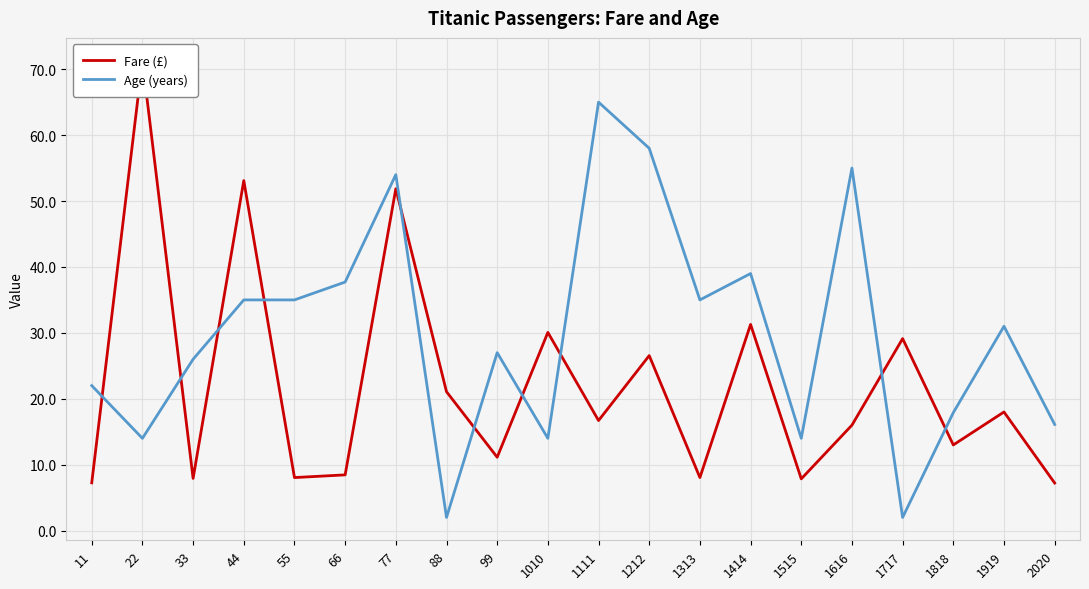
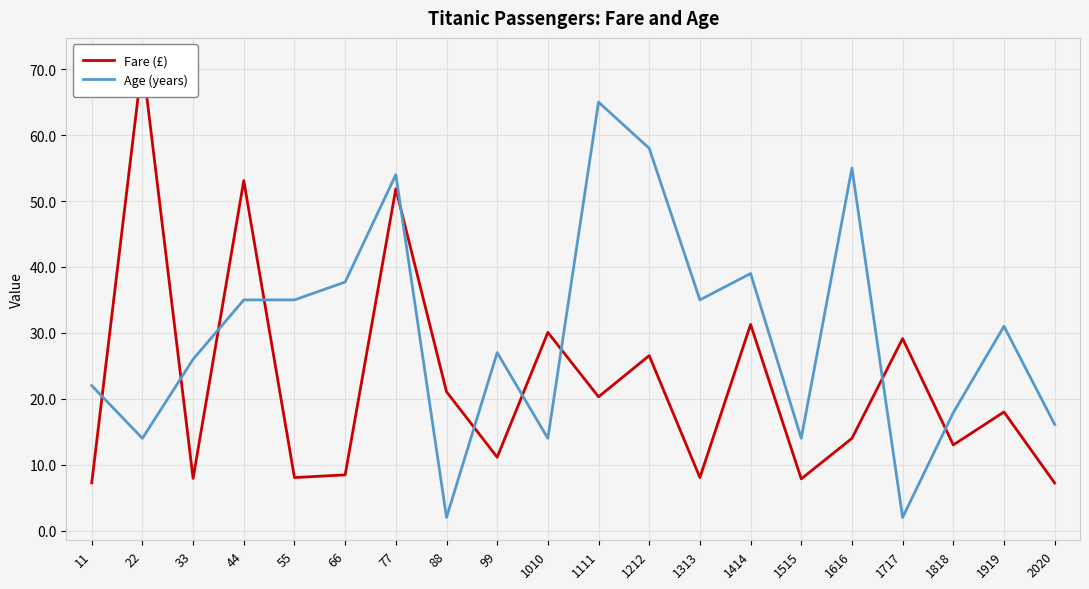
  {
    "Fare (£)": {
      "11": 7,
      "33": 8,
      "44": 53,
      "55": 8,
      "66": 8,
      "77": 52,
      "88": 21,
      "99": 11,
      "1010": 30,
-     "1111": 17,
+     "1111": 20,
      "1212": 27,
      "1313": 8,
      "1414": 31,
      "1515": 8,
-     "1616": 16,
+     "1616": 14,
      "1717": 29,
      "1818": 13,
      "1919": 18,
      "2020": 7
    },
    "Age (years)": {
      "11": 22,
      "22": 14,
      "33": 26,
      "44": 35,
      "55": 35,
      "66": 38,
      "77": 54,
      "88": 2,
      "99": 27,
      "1010": 14,
      "1111": 65,
      "1212": 58,
      "1313": 35,
      "1414": 39,
      "1515": 14,
      "1616": 55,
      "1717": 2,
      "1818": 18,
      "1919": 31,
      "2020": 16
    }
  }
